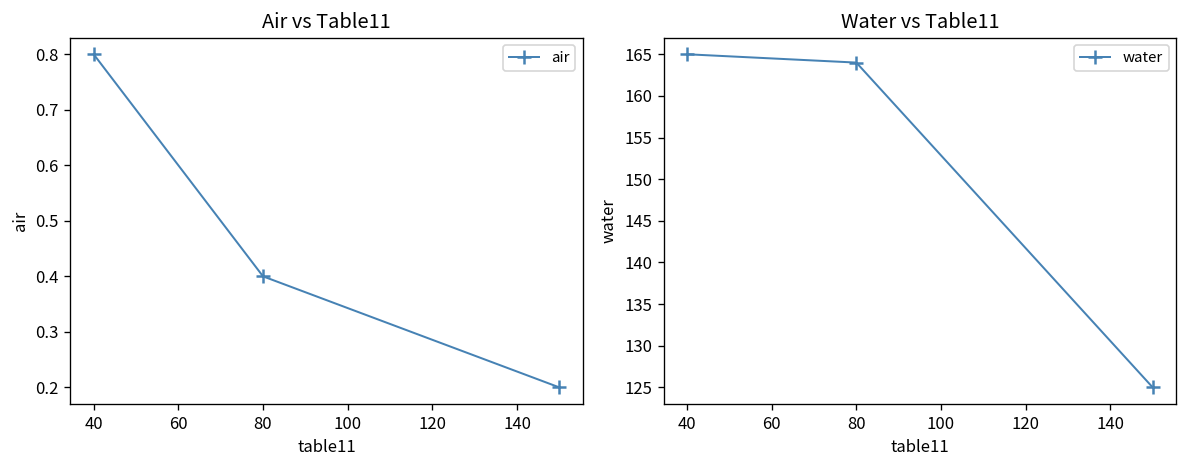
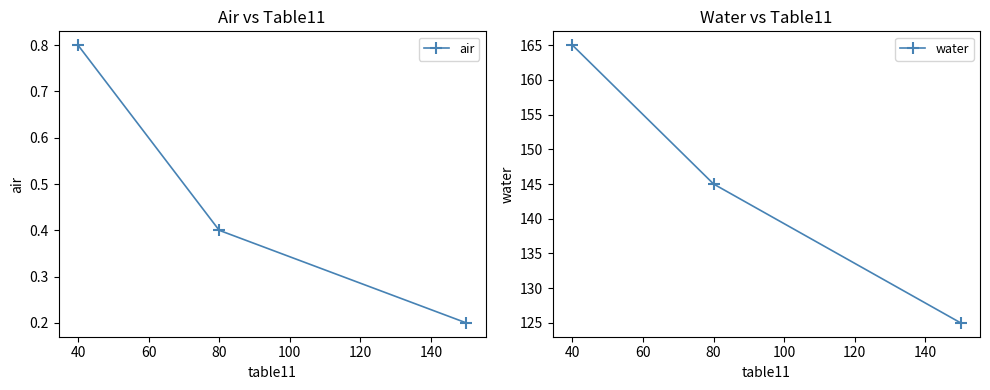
  {
    "Air vs Table11": {
      "40": 0.80,
      "80": 0.40
    },
    "Water vs Table11": {
      "40": 165,
-     "80": 164
+     "80": 145
    }
  }
